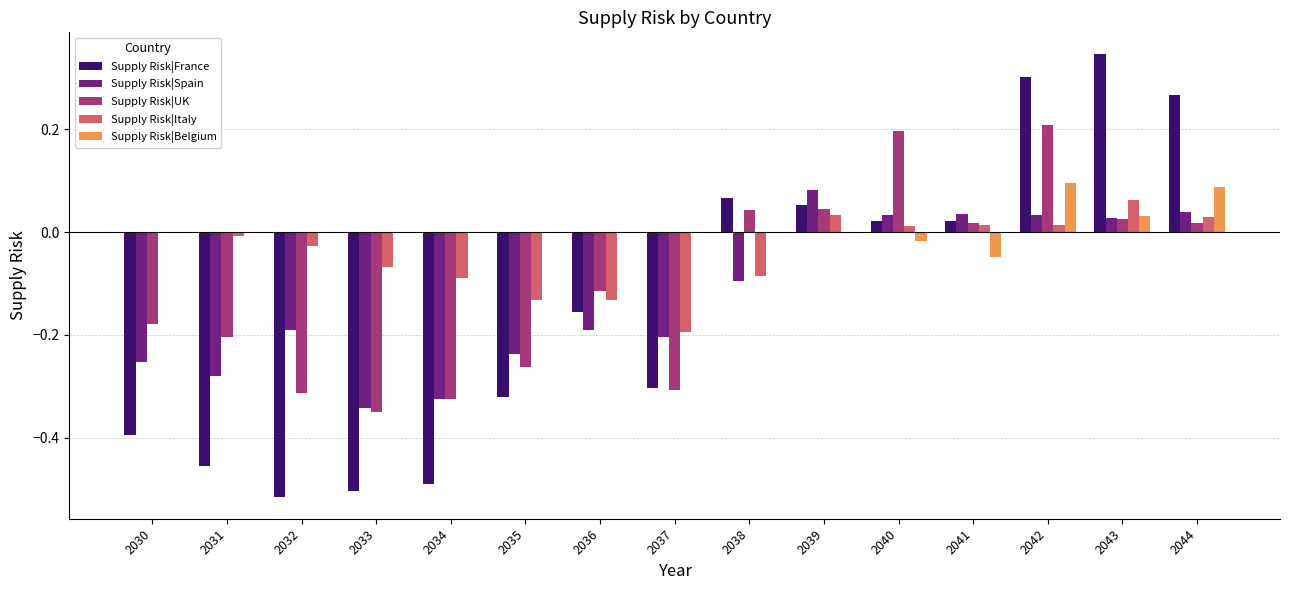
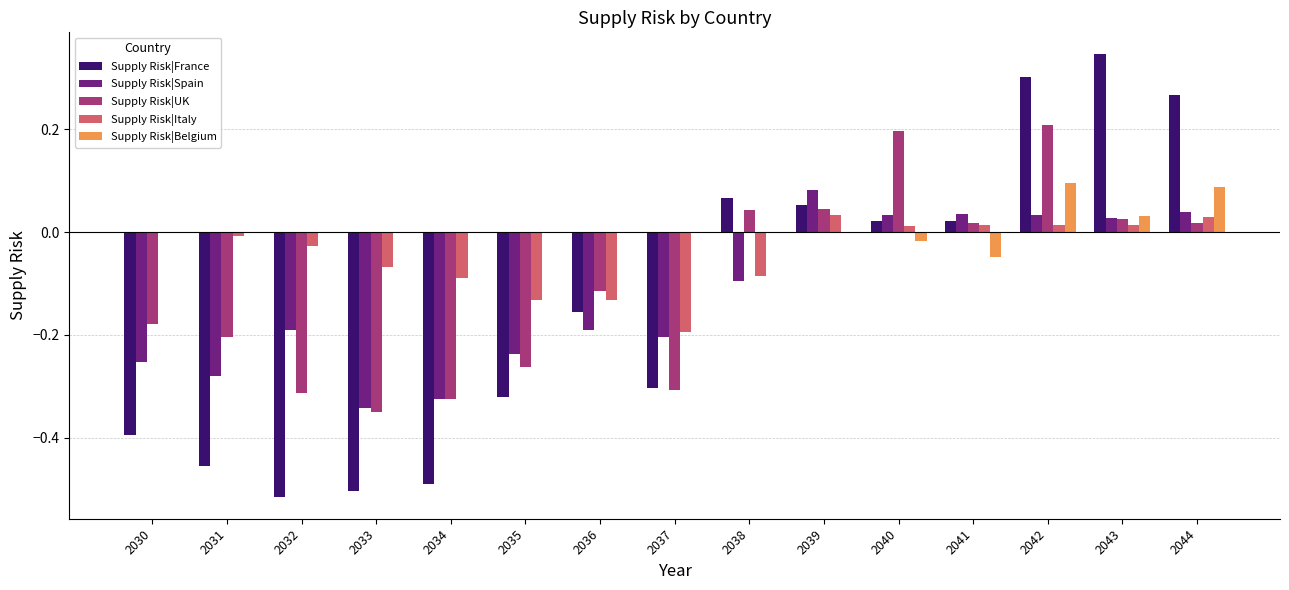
  {
    "Supply Risk|Italy": {
      "2030": 0.00,
      "2031": -0.01,
      "2032": -0.03,
      "2033": -0.07,
      "2034": -0.09,
      "2035": -0.13,
      "2036": -0.13,
      "2037": -0.19,
      "2038": -0.09,
      "2039": 0.03,
      "2040": 0.01,
      "2041": 0.01,
      "2042": 0.01,
-     "2043": 0.06,
+     "2043": 0.01,
      "2044": 0.03
    },
    "Supply Risk|Belgium": {
      "2030": 0.00,
      "2031": 0.00,
      "2032": 0.00,
      "2033": 0.00,
      "2034": 0.00,
      "2035": 0.00,
      "2036": 0.00,
      "2037": 0.00,
      "2038": 0.00,
      "2039": 0.00,
      "2040": -0.02,
      "2041": -0.05,
      "2042": 0.10,
      "2043": 0.03,
      "2044": 0.09
    }
  }
